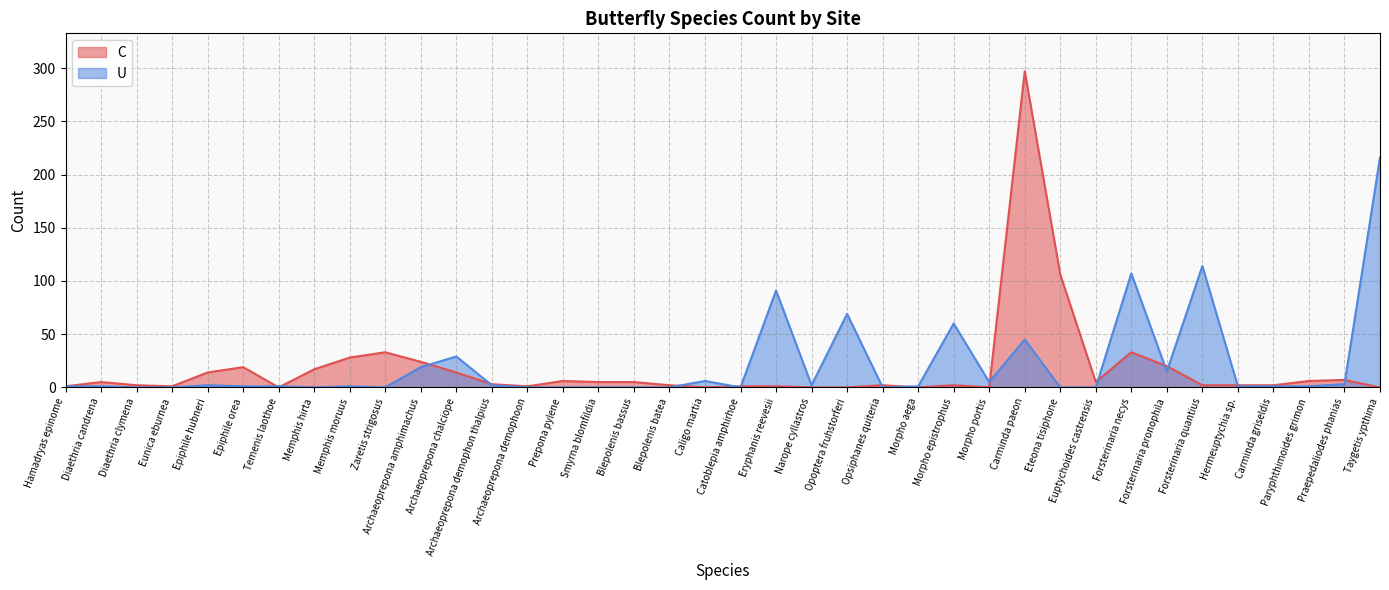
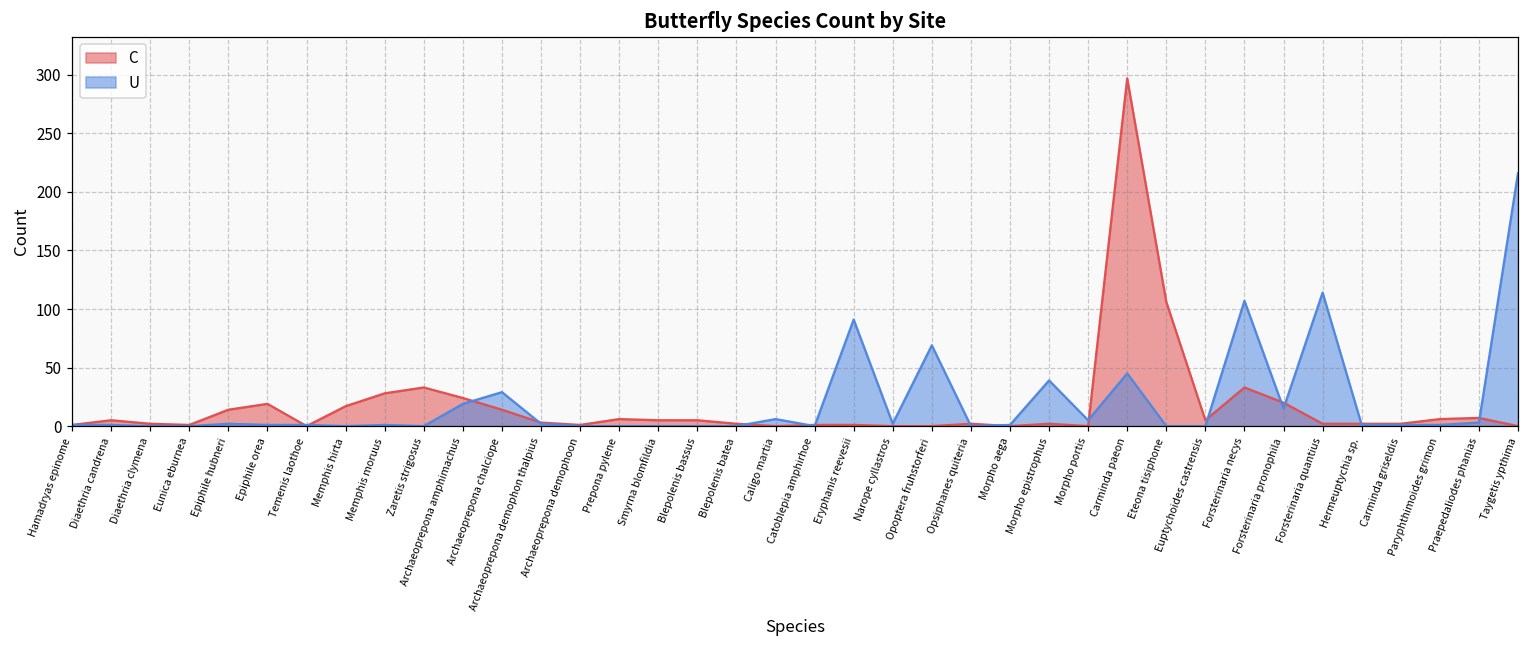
  {
    "C": {
      "Diaethria candrena": 5,
      "Epiphile hubneri": 14,
      "Epiphile orea": 19,
      "Memphis hirta": 17,
      "Memphis moruus": 28,
      "Zaretis strigosus": 33,
      "Archaeoprepona amphimachus": 24,
      "Archaeoprepona chalciope": 14,
      "Prepona pylene": 6,
      "Smyrna blomfildia": 5,
      "Blepolenis bassus": 5,
      "Caligo martia": 0,
      "Eryphanis reevesii": 1,
      "Opoptera fruhstorferi": 0,
      "Morpho epistrophus": 2,
      "Morpho portis": 0,
      "Carminda paeon": 297,
      "Eteona tisiphone": 106,
      "Euptychoides castrensis": 5,
      "Forsterinaria necys": 33,
      "Forsterinaria pronophila": 20,
      "Forsterinaria quantius": 2,
      "Paryphthimoides grimon": 6,
      "Praepedaliodes phanias": 7,
      "Taygetis ypthima": 0
    },
    "U": {
      "Diaethria candrena": 1,
      "Epiphile hubneri": 2,
      "Epiphile orea": 1,
      "Memphis hirta": 0,
      "Memphis moruus": 1,
      "Zaretis strigosus": 0,
      "Archaeoprepona amphimachus": 19,
      "Archaeoprepona chalciope": 29,
      "Prepona pylene": 0,
      "Smyrna blomfildia": 0,
      "Blepolenis bassus": 0,
      "Caligo martia": 6,
      "Eryphanis reevesii": 91,
      "Opoptera fruhstorferi": 69,
-     "Morpho epistrophus": 60,
+     "Morpho epistrophus": 39,
      "Morpho portis": 5,
      "Carminda paeon": 45,
      "Eteona tisiphone": 0,
      "Euptychoides castrensis": 0,
      "Forsterinaria necys": 107,
      "Forsterinaria pronophila": 15,
      "Forsterinaria quantius": 114,
      "Paryphthimoides grimon": 1,
      "Praepedaliodes phanias": 3,
      "Taygetis ypthima": 216
    }
  }
